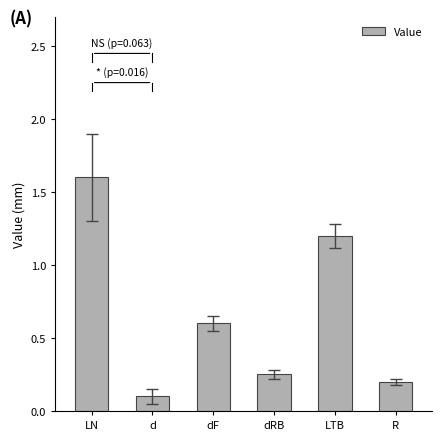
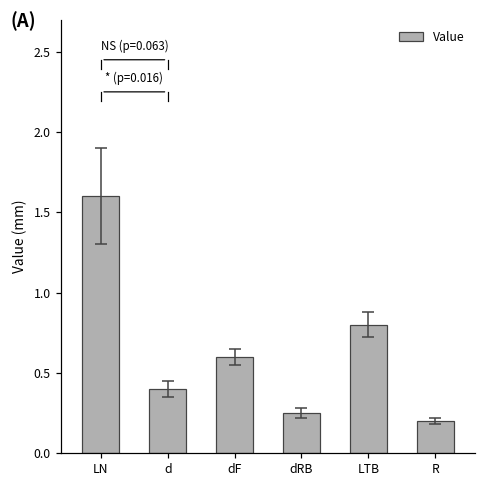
  {
    "Value": {
      "LN": 1.6,
-     "d": 0.1,
+     "d": 0.4,
      "dF": 0.6,
      "dRB": 0.25,
-     "LTB": 1.2,
+     "LTB": 0.8,
      "R": 0.2
    }
  }
